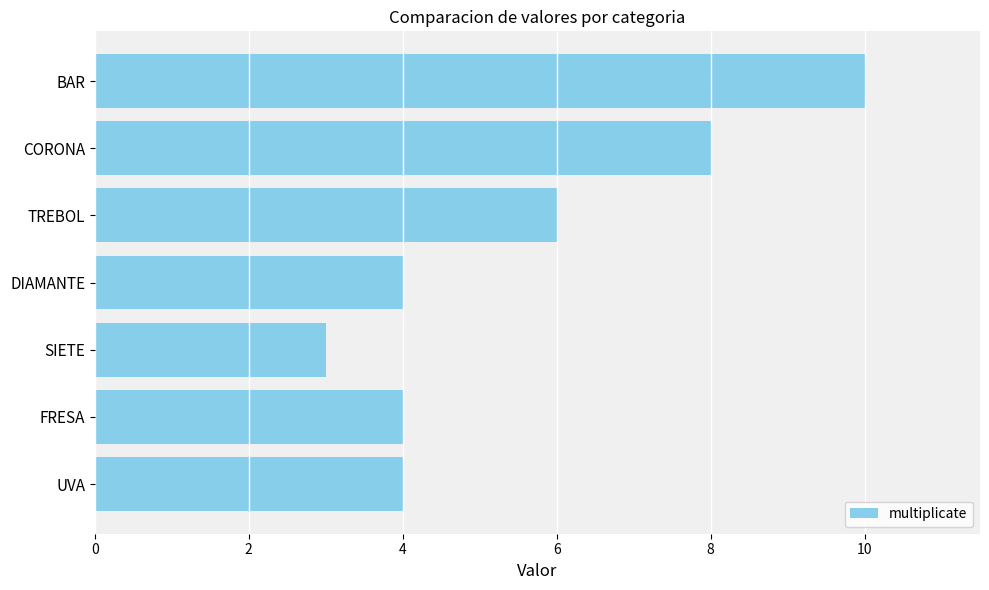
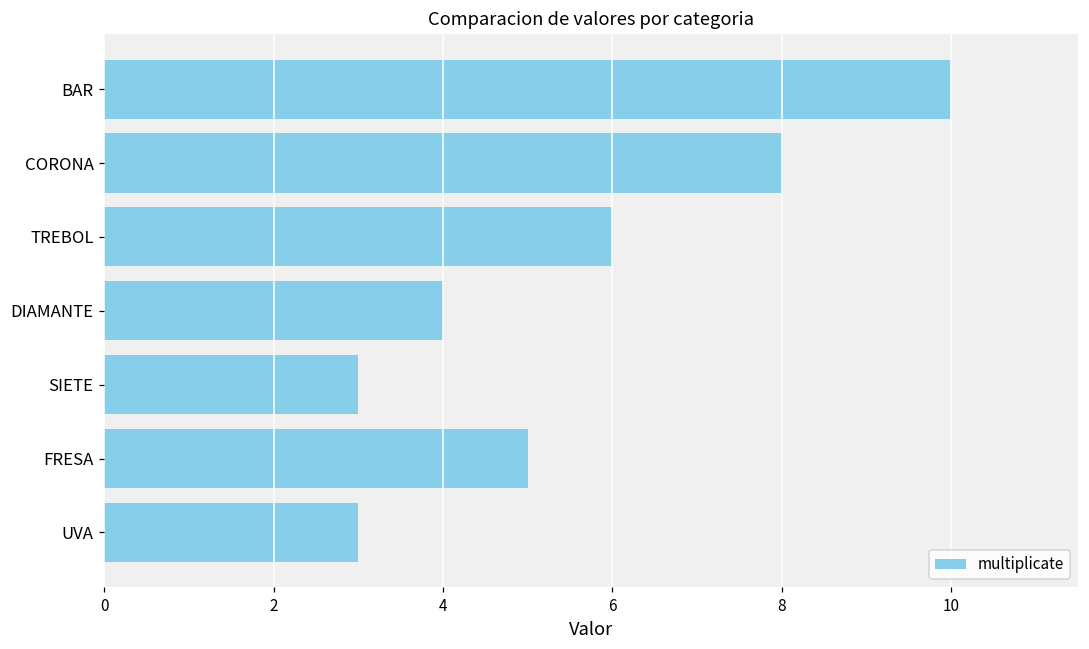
  {
    "BAR": 10,
    "CORONA": 8,
    "TREBOL": 6,
    "DIAMANTE": 4,
    "SIETE": 3,
-   "FRESA": 4,
-   "UVA": 4
+   "FRESA": 5,
+   "UVA": 3
  }
